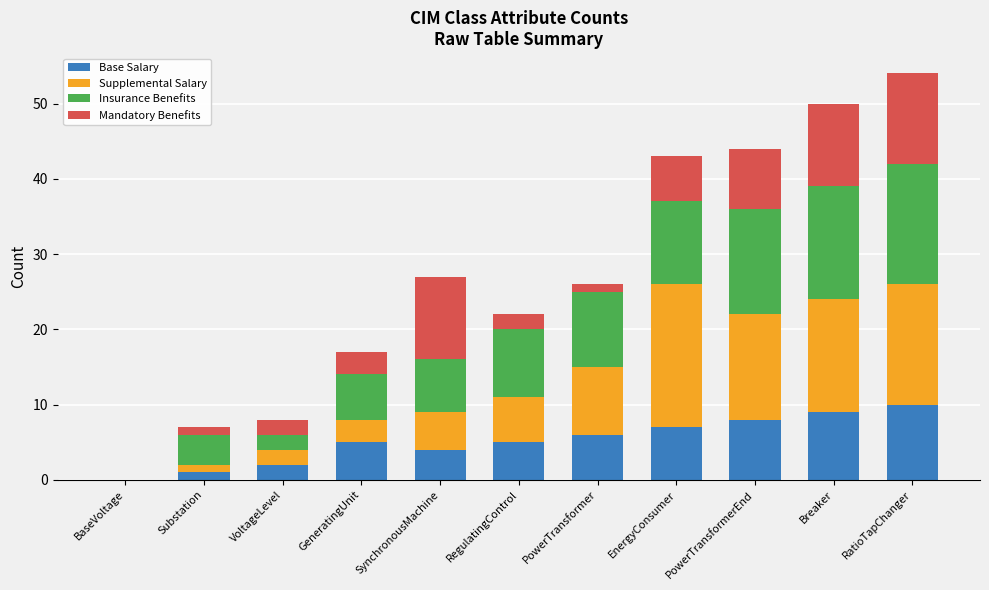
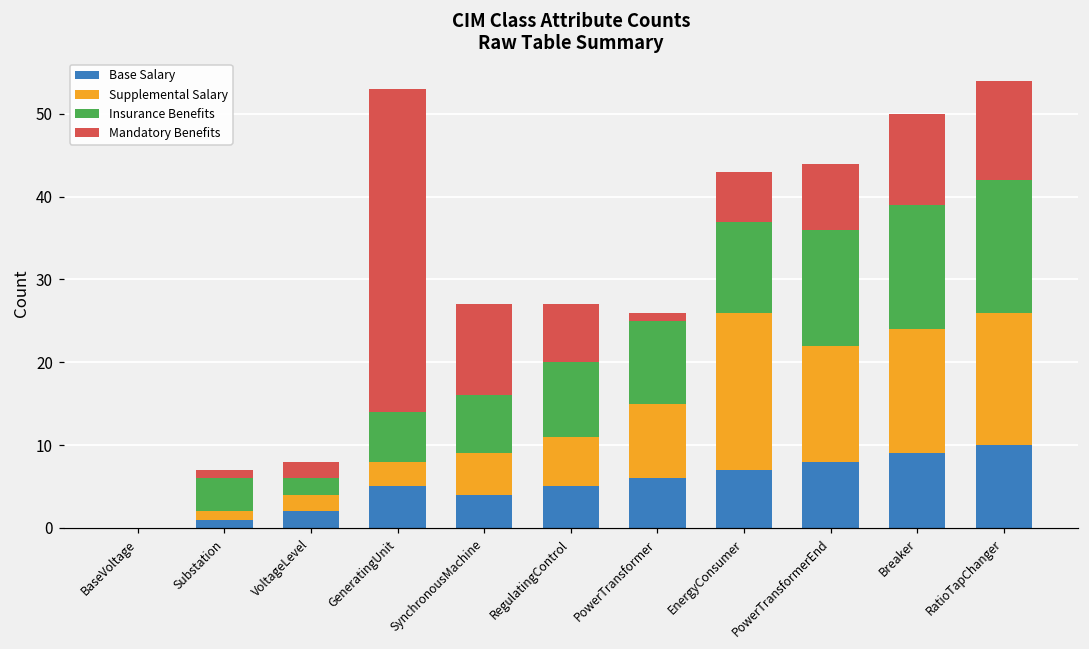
  {
    "Base Salary": {
      "BaseVoltage": 0,
      "Substation": 1,
      "VoltageLevel": 2,
      "GeneratingUnit": 5,
      "SynchronousMachine": 4,
      "RegulatingControl": 5,
      "PowerTransformer": 6,
      "EnergyConsumer": 7,
      "PowerTransformerEnd": 8,
      "Breaker": 9,
      "RatioTapChanger": 10
    },
    "Supplemental Salary": {
      "BaseVoltage": 0,
      "Substation": 1,
      "VoltageLevel": 2,
      "GeneratingUnit": 3,
      "SynchronousMachine": 5,
      "RegulatingControl": 6,
      "PowerTransformer": 9,
      "EnergyConsumer": 19,
      "PowerTransformerEnd": 14,
      "Breaker": 15,
      "RatioTapChanger": 16
    },
    "Insurance Benefits": {
      "BaseVoltage": 0,
      "Substation": 4,
      "VoltageLevel": 2,
      "GeneratingUnit": 6,
      "SynchronousMachine": 7,
      "RegulatingControl": 9,
      "PowerTransformer": 10,
      "EnergyConsumer": 11,
      "PowerTransformerEnd": 14,
      "Breaker": 15,
      "RatioTapChanger": 16
    },
    "Mandatory Benefits": {
      "BaseVoltage": 0,
      "Substation": 1,
      "VoltageLevel": 2,
-     "GeneratingUnit": 3,
+     "GeneratingUnit": 39,
      "SynchronousMachine": 11,
-     "RegulatingControl": 2,
+     "RegulatingControl": 7,
      "PowerTransformer": 1,
      "EnergyConsumer": 6,
      "PowerTransformerEnd": 8,
      "Breaker": 11,
      "RatioTapChanger": 12
    }
  }
